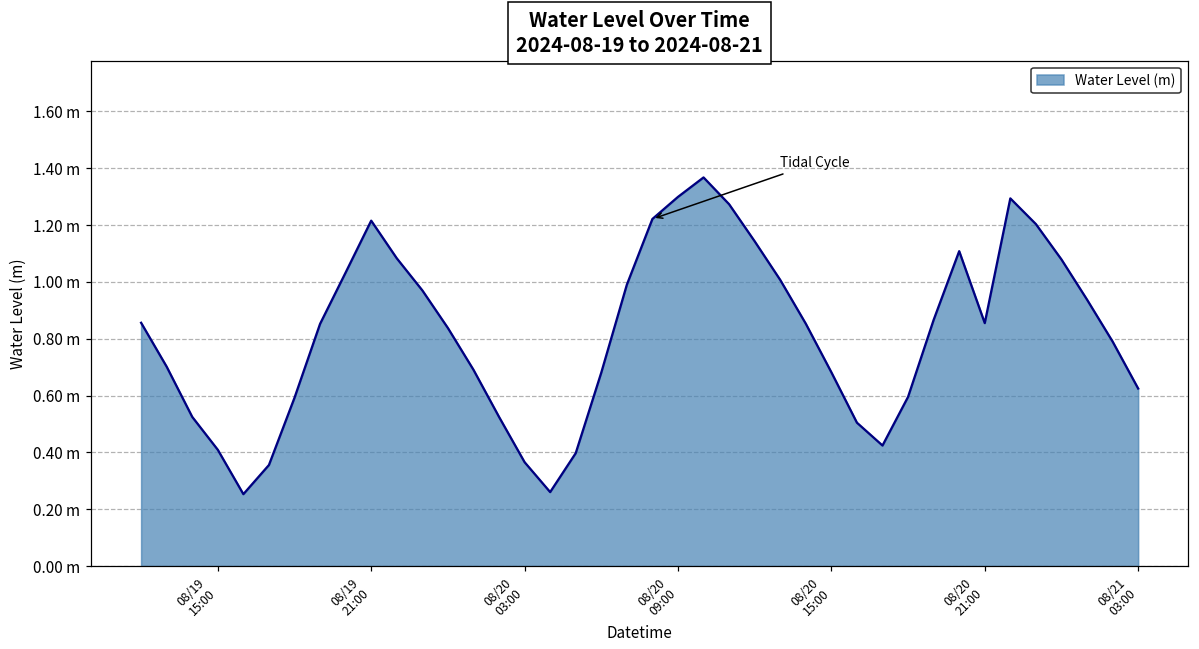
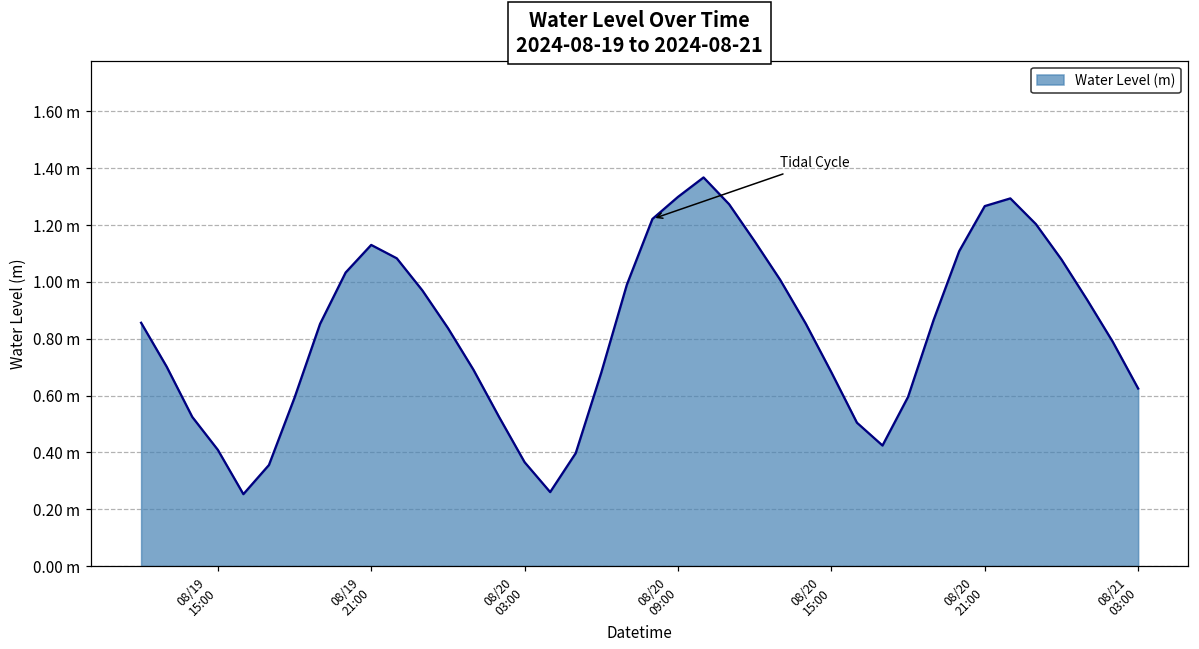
  {
    "08/19 15:00": "0.41 m",
-   "08/19 21:00": "1.22 m",
+   "08/19 21:00": "1.13 m",
    "08/20 03:00": "0.37 m",
    "08/20 09:00": "1.30 m",
    "08/20 15:00": "0.68 m",
-   "08/20 21:00": "0.85 m",
+   "08/20 21:00": "1.27 m",
    "08/21 03:00": "0.62 m"
  }
